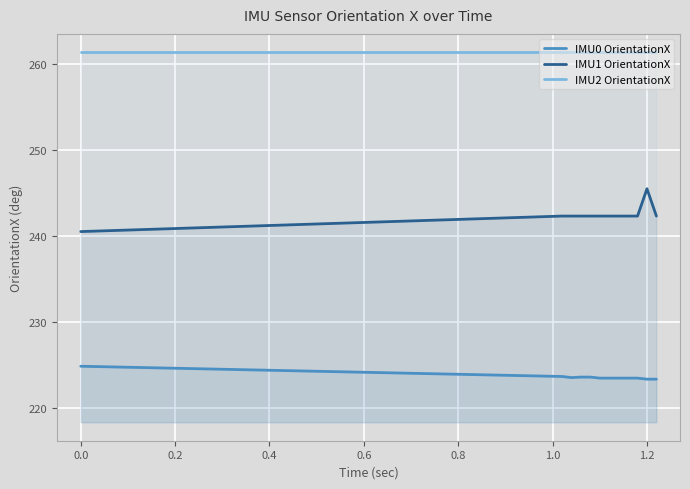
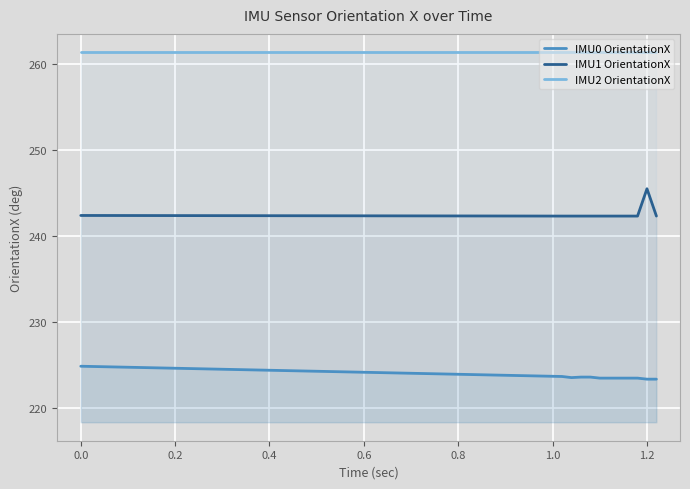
  {
    "IMU0 OrientationX": {
      "0.0": 225,
      "1.2": 223
    },
    "IMU1 OrientationX": {
-     "0.0": 241,
+     "0.0": 242,
      "1.2": 245
    },
    "IMU2 OrientationX": {
      "0.0": 261
    }
  }
